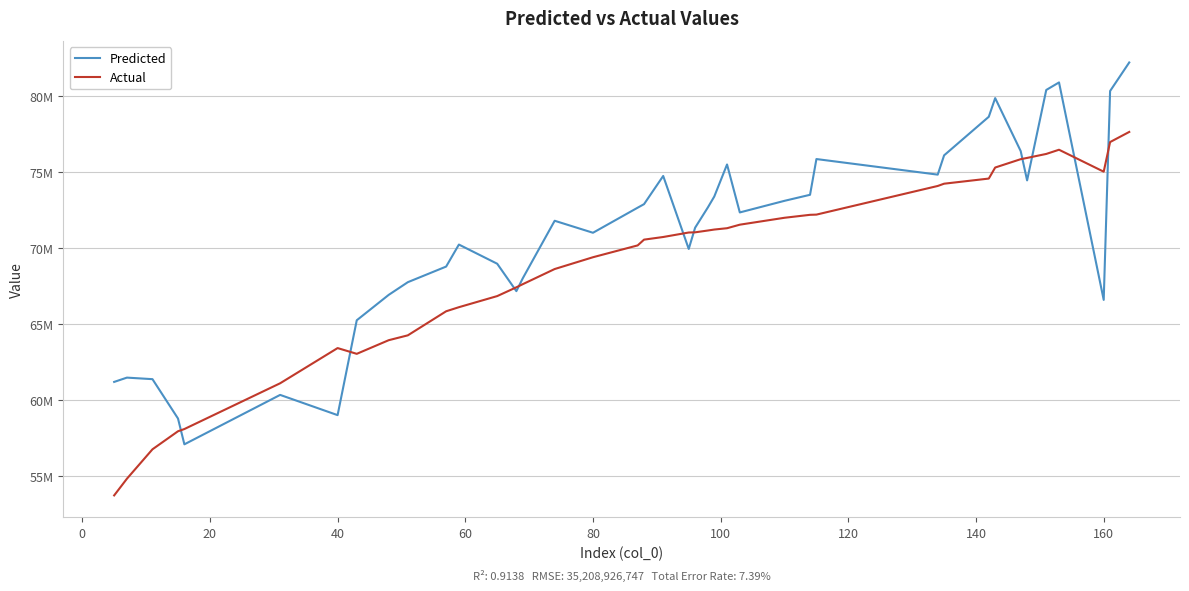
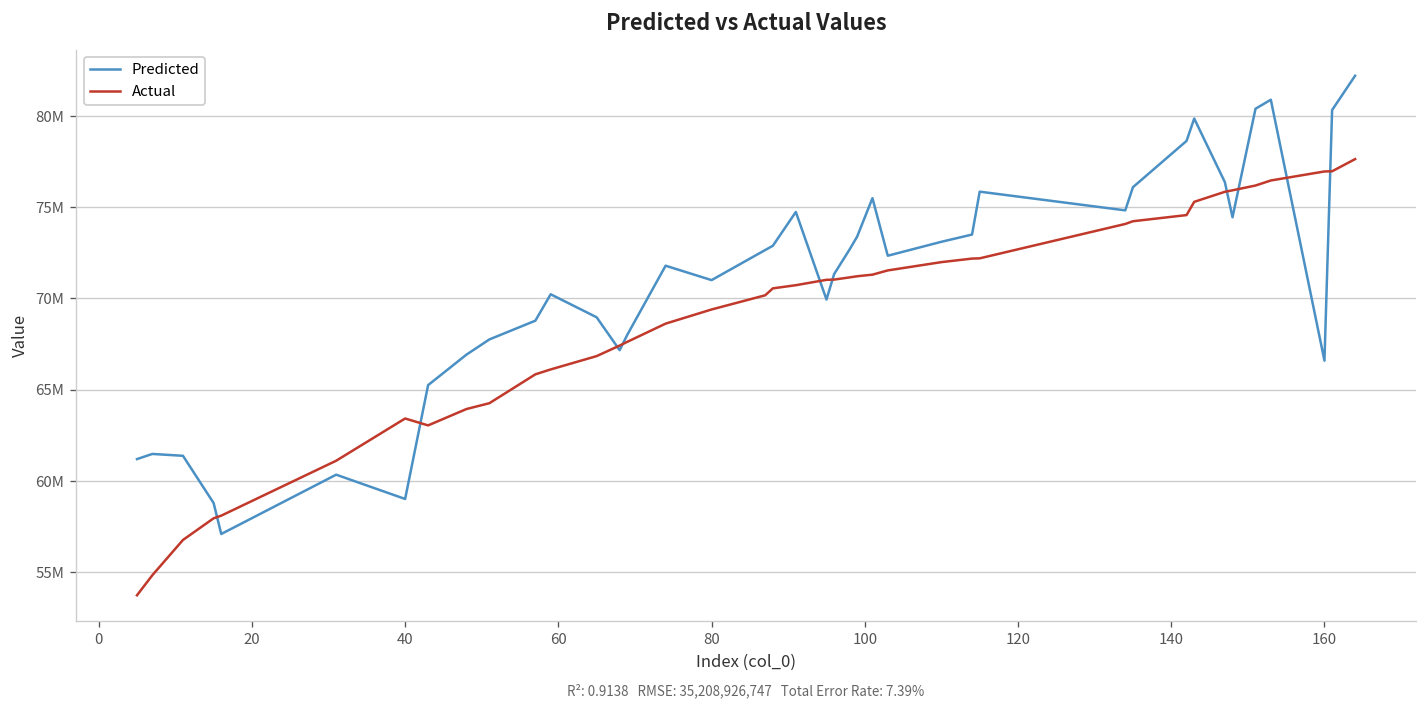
  {
    "Predicted": {
      "40": 59000000,
      "80": 71000000,
      "160": 66600000
    },
    "Actual": {
      "40": 63400000,
      "80": 69400000,
-     "160": 75000000
+     "160": 77000000
    }
  }
